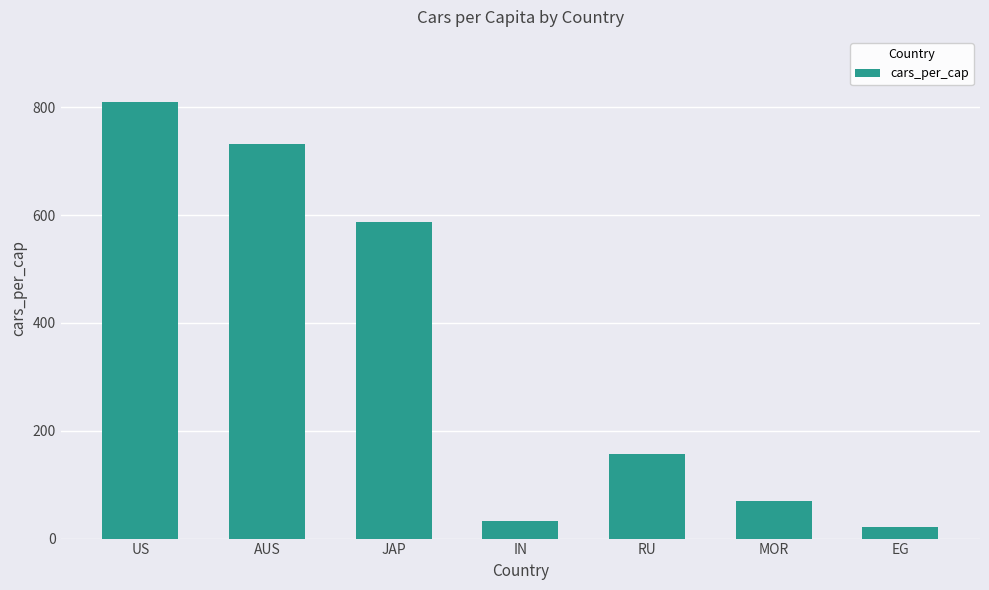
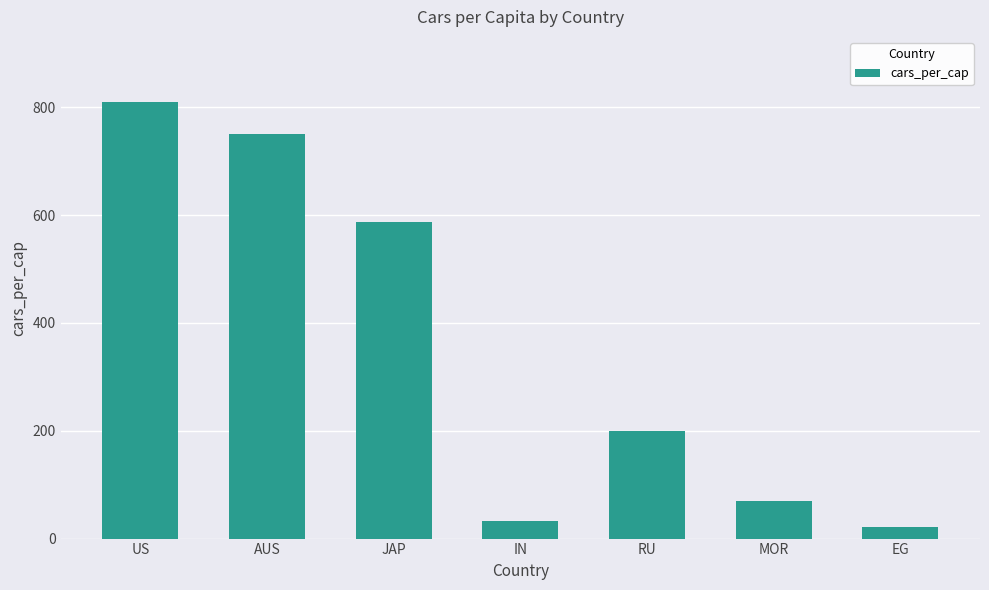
  {
    "US": 810,
-   "AUS": 730,
+   "AUS": 750,
    "JAP": 590,
    "IN": 30,
-   "RU": 160,
+   "RU": 200,
    "MOR": 70,
    "EG": 20
  }
